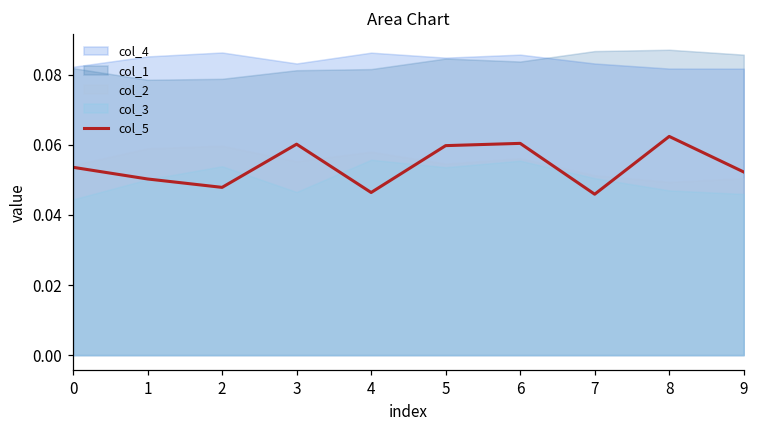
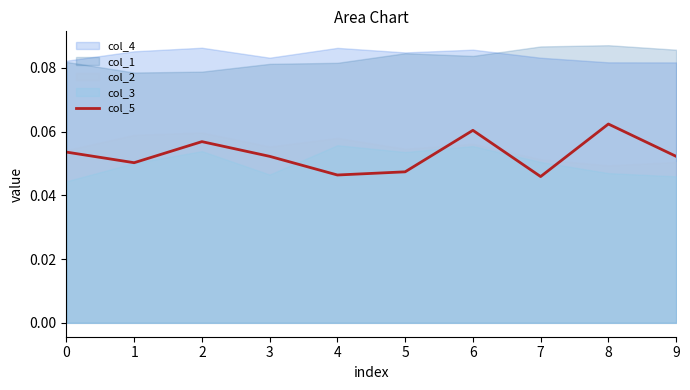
  {
    "col_5": {
-     "2": 0.048,
-     "3": 0.060,
+     "2": 0.057,
+     "3": 0.052,
      "4": 0.046,
-     "5": 0.060,
+     "5": 0.047,
      "6": 0.060,
      "7": 0.046,
      "8": 0.062,
      "9": 0.052
    }
  }
